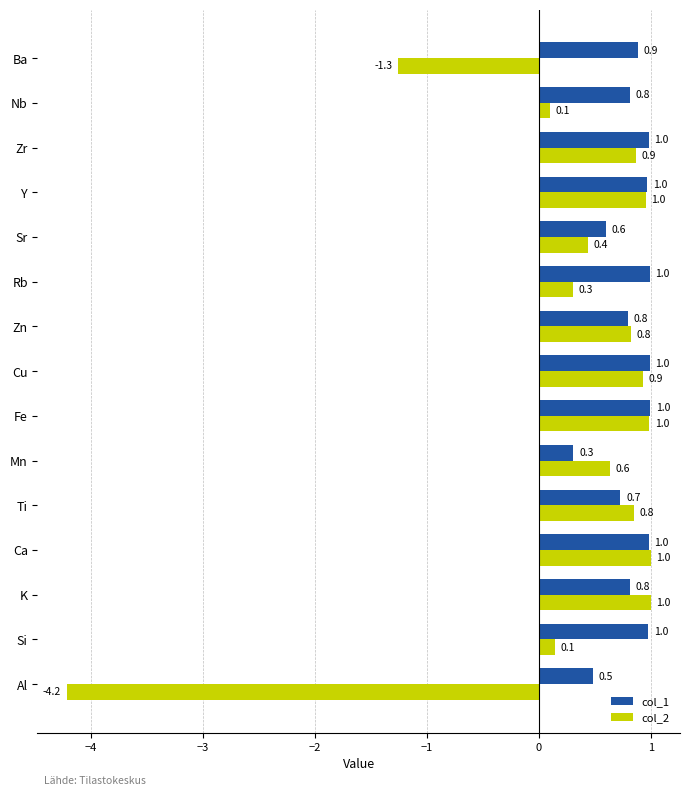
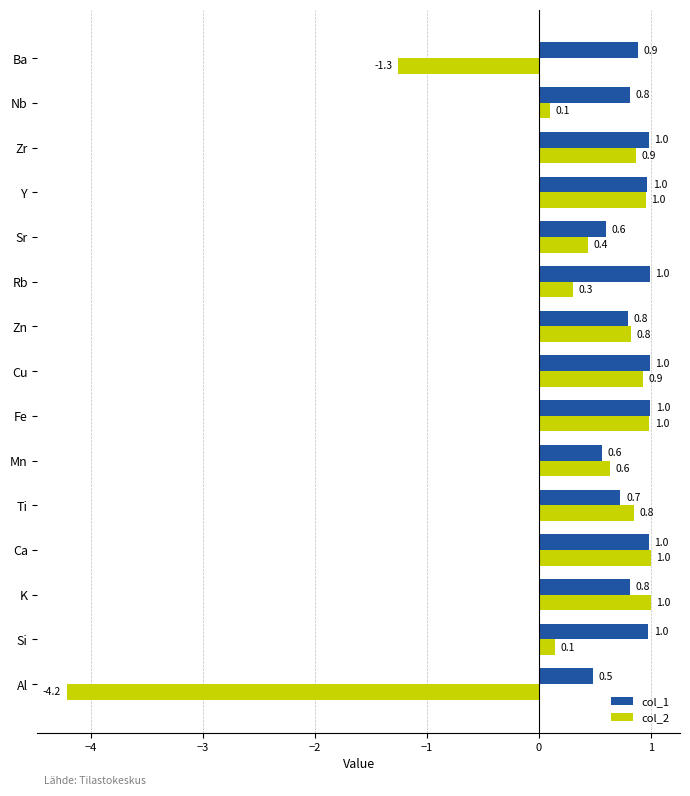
  {
    "col_1": {
      "Ba": 0.9,
      "Nb": 0.8,
      "Zr": 1.0,
      "Y": 1.0,
      "Sr": 0.6,
      "Rb": 1.0,
      "Zn": 0.8,
      "Cu": 1.0,
      "Fe": 1.0,
-     "Mn": 0.3,
+     "Mn": 0.6,
      "Ti": 0.7,
      "Ca": 1.0,
      "K": 0.8,
      "Si": 1.0,
      "Al": 0.5
    },
    "col_2": {
      "Ba": -1.3,
      "Nb": 0.1,
      "Zr": 0.9,
      "Y": 1.0,
      "Sr": 0.4,
      "Rb": 0.3,
      "Zn": 0.8,
      "Cu": 0.9,
      "Fe": 1.0,
      "Mn": 0.6,
      "Ti": 0.8,
      "Ca": 1.0,
      "K": 1.0,
      "Si": 0.1,
      "Al": -4.2
    }
  }
